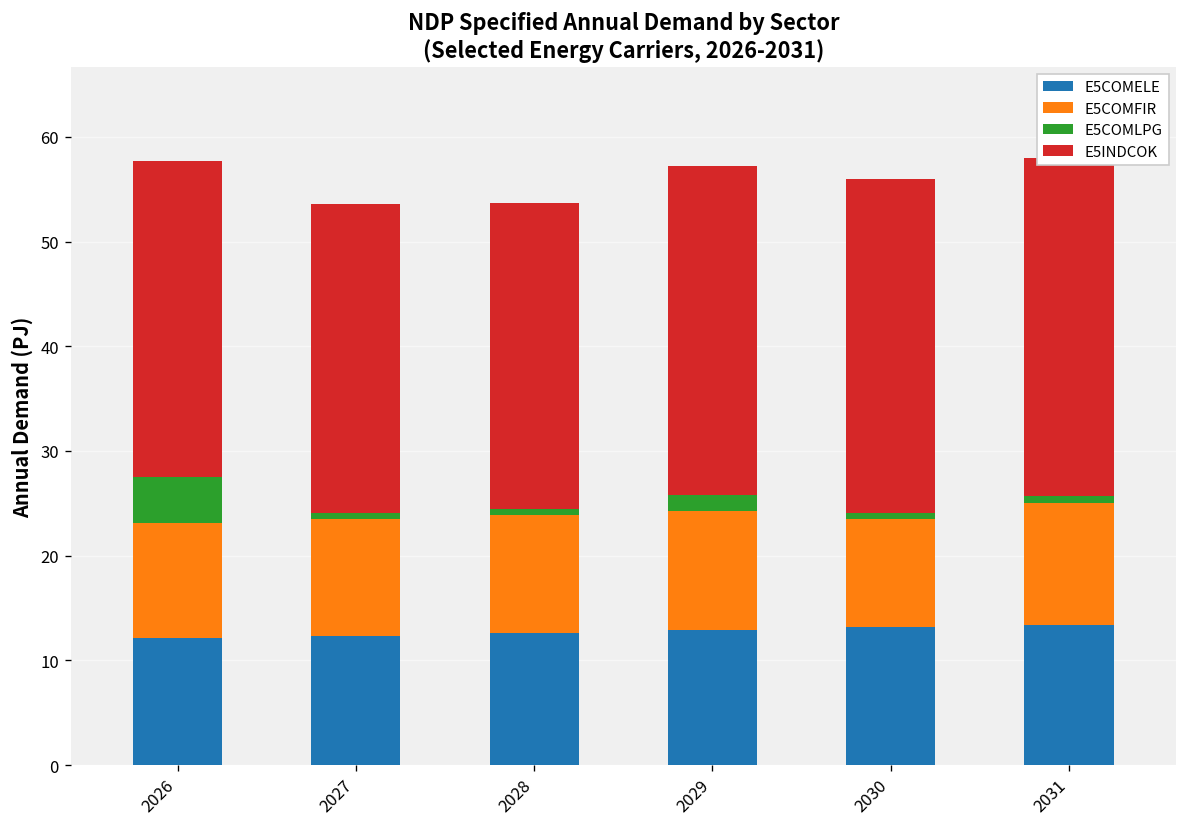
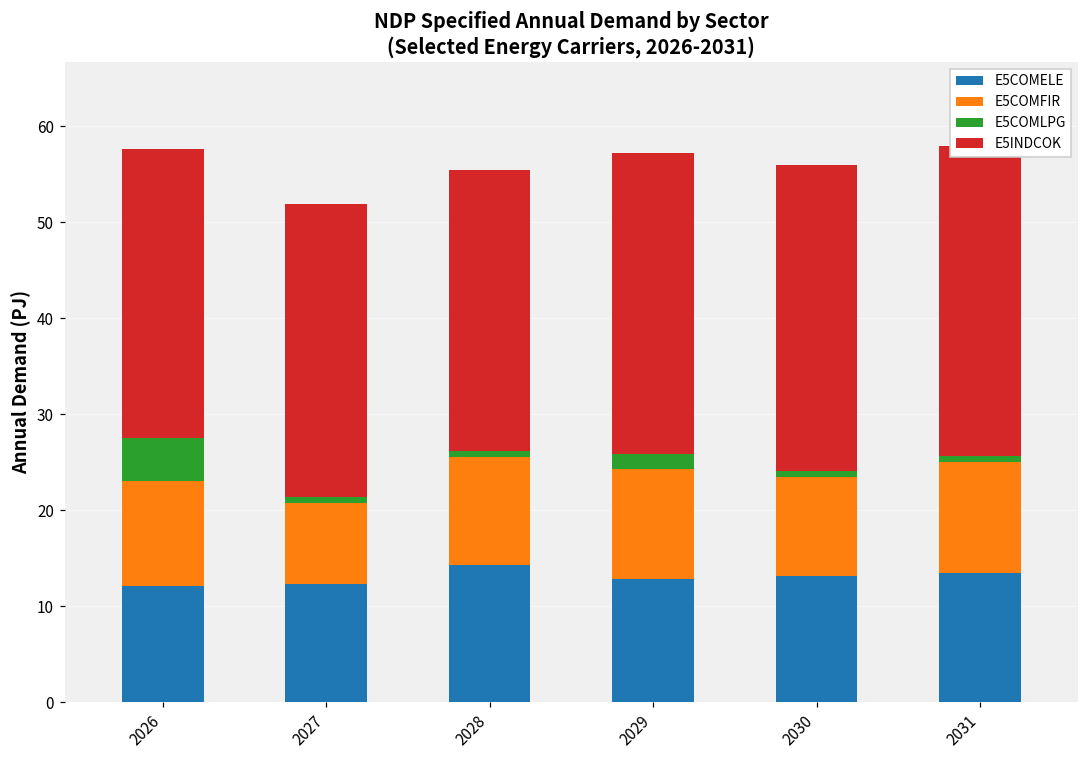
  {
    "E5COMELE": {
      "2026": 12,
      "2027": 12,
-     "2028": 13,
+     "2028": 14,
      "2029": 13,
      "2030": 13,
      "2031": 13
    },
    "E5COMFIR": {
      "2026": 11,
-     "2027": 11,
+     "2027": 8,
      "2028": 11,
      "2029": 11,
      "2030": 10,
      "2031": 12
    },
    "E5COMLPG": {
      "2026": 4,
      "2027": 1,
      "2028": 1,
      "2029": 2,
      "2030": 1,
      "2031": 1
    },
    "E5INDCOK": {
      "2026": 30,
-     "2027": 29,
+     "2027": 31,
      "2028": 29,
      "2029": 31,
      "2030": 32
    }
  }
